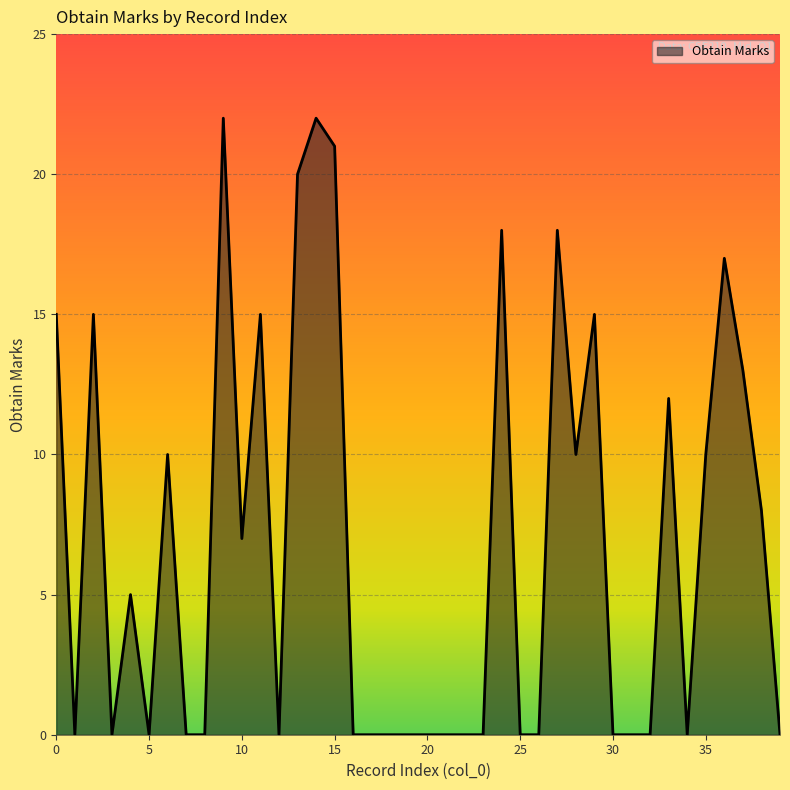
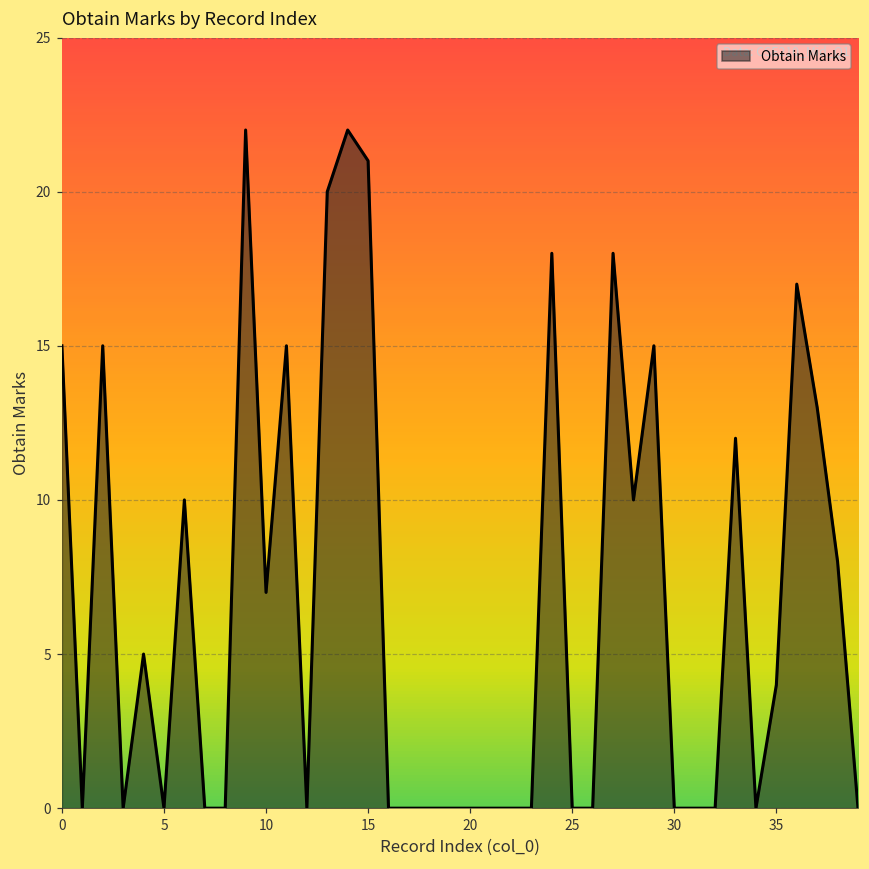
  {
    "0": 15,
    "5": 0,
    "10": 7,
    "15": 21,
    "20": 0,
    "25": 0,
    "30": 0,
-   "35": 10
+   "35": 4
  }
